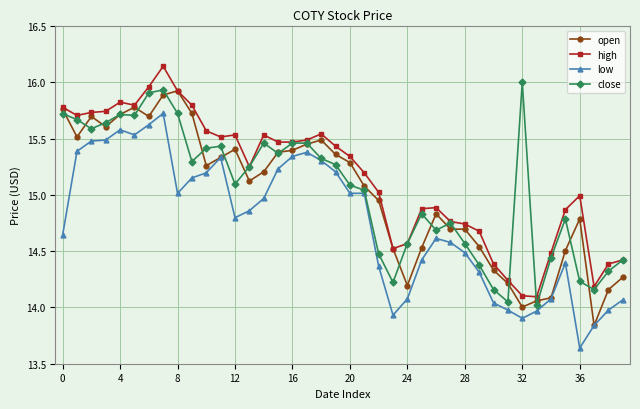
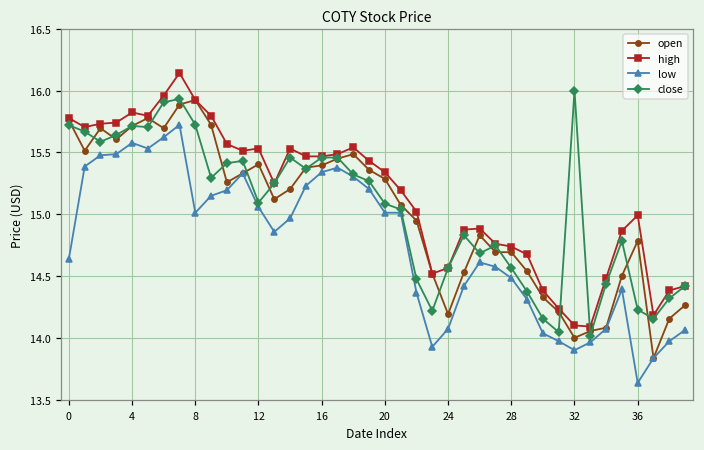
  {
    "low": {
      "0": 14.64,
      "4": 15.58,
      "8": 15.01,
-     "12": 14.80,
+     "12": 15.06,
      "16": 15.34,
      "20": 15.01,
      "24": 14.08,
      "28": 14.49,
      "32": 13.90,
      "36": 13.64
    },
    "close": {
      "0": 15.72,
      "8": 15.72,
      "12": 15.10,
      "20": 15.09,
      "28": 14.57,
      "32": 16.00,
      "36": 14.23
    }
  }
